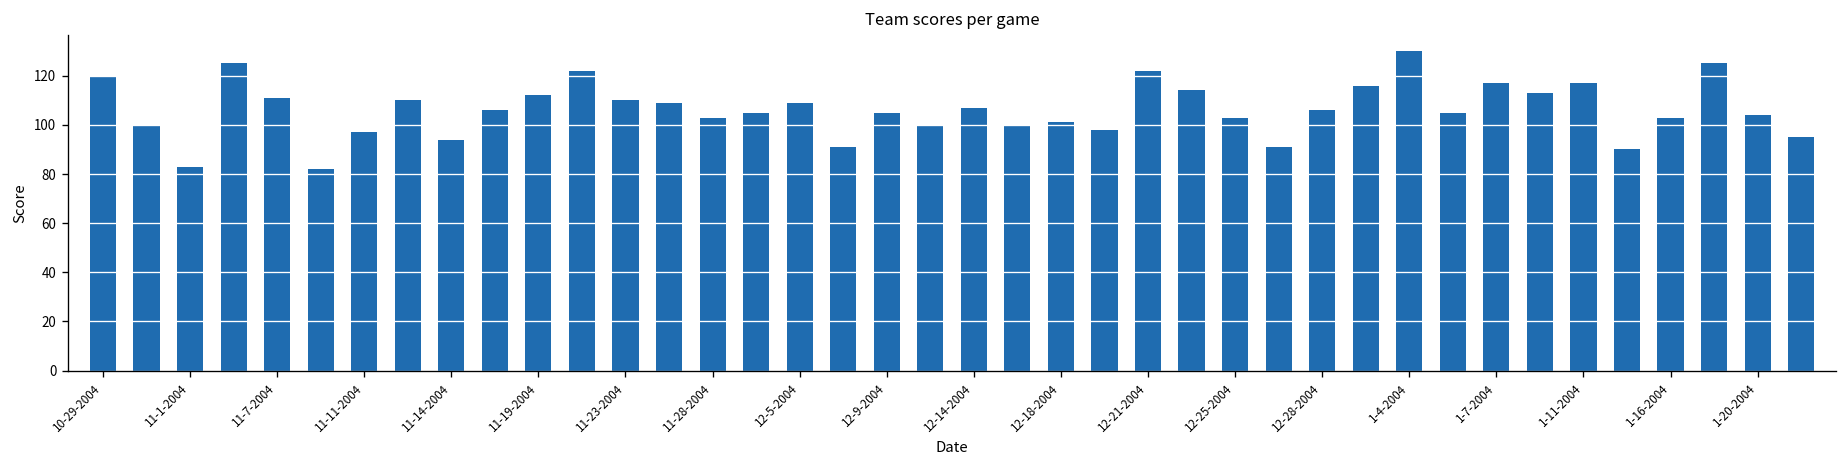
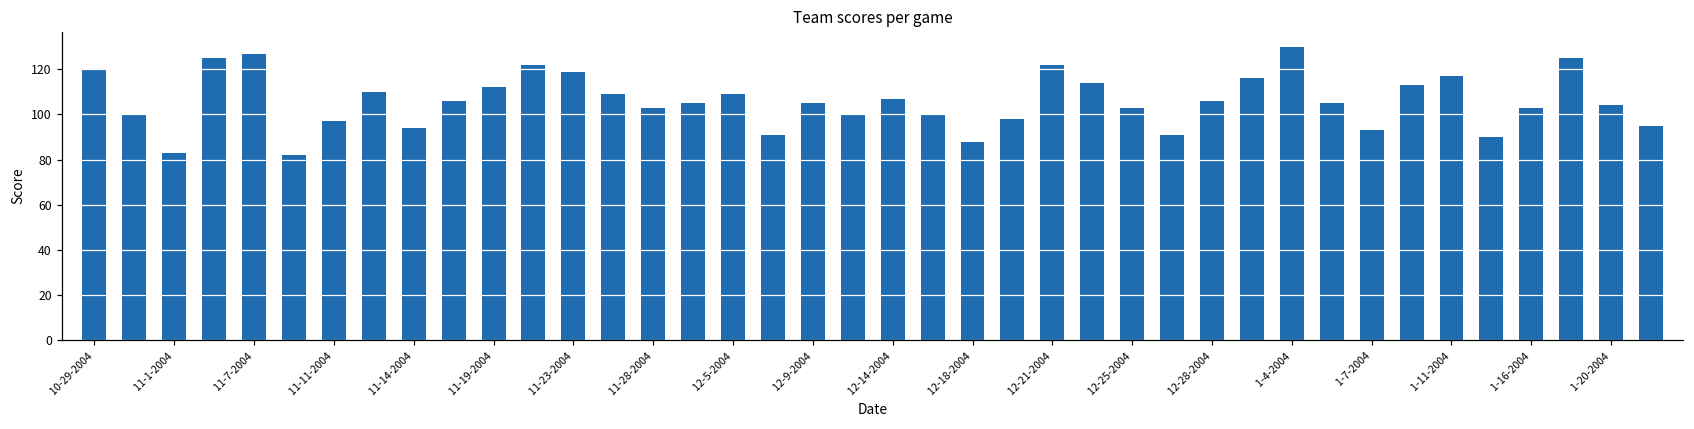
  {
    "10-29-2004": 120,
    "11-1-2004": 83,
-   "11-7-2004": 111,
+   "11-7-2004": 127,
    "11-11-2004": 97,
    "11-14-2004": 94,
    "11-19-2004": 112,
-   "11-23-2004": 110,
+   "11-23-2004": 119,
    "11-28-2004": 103,
    "12-5-2004": 109,
    "12-9-2004": 105,
    "12-14-2004": 107,
-   "12-18-2004": 101,
+   "12-18-2004": 88,
    "12-21-2004": 122,
    "12-25-2004": 103,
    "12-28-2004": 106,
    "1-4-2004": 130,
-   "1-7-2004": 117,
+   "1-7-2004": 93,
    "1-11-2004": 117,
    "1-16-2004": 103,
    "1-20-2004": 104
  }
